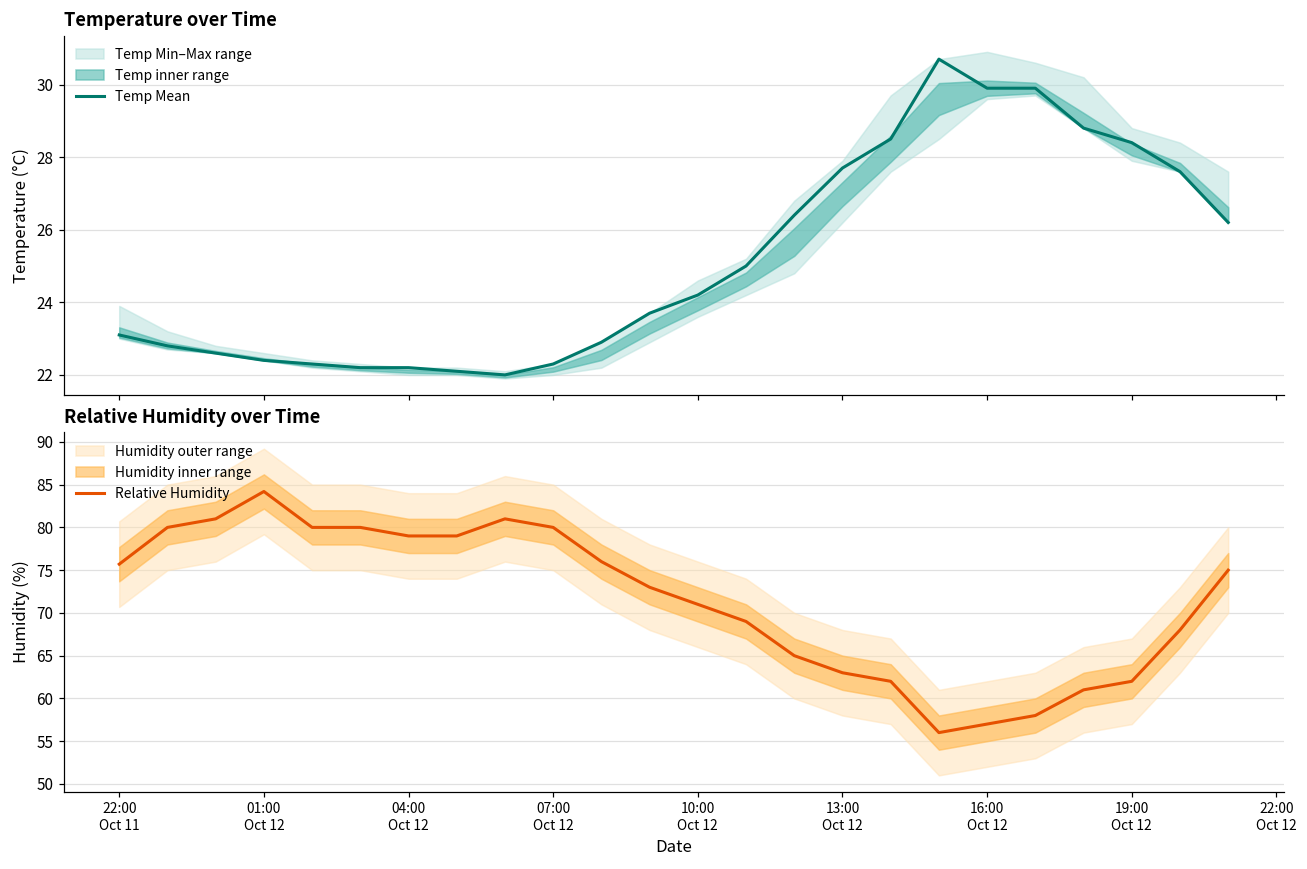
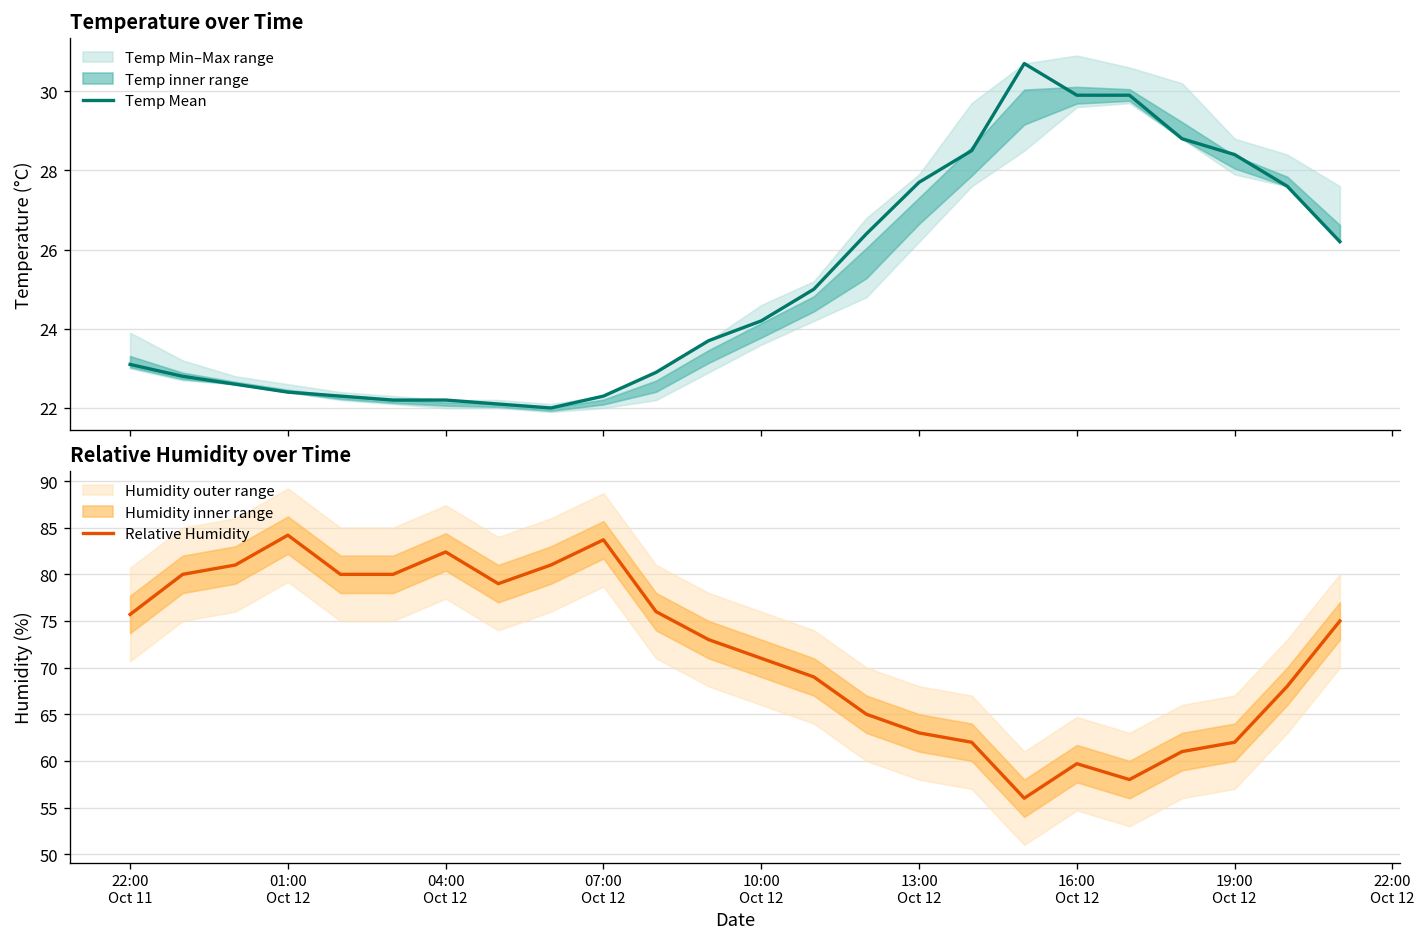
  {
    "Relative Humidity over Time": {
      "Relative Humidity": {
        "22:00 Oct 11": 76,
        "01:00 Oct 12": 84,
-       "04:00 Oct 12": 79,
-       "07:00 Oct 12": 80,
+       "04:00 Oct 12": 82,
+       "07:00 Oct 12": 84,
        "10:00 Oct 12": 71,
        "13:00 Oct 12": 63,
-       "16:00 Oct 12": 57,
+       "16:00 Oct 12": 60,
        "19:00 Oct 12": 62
      }
    }
  }
